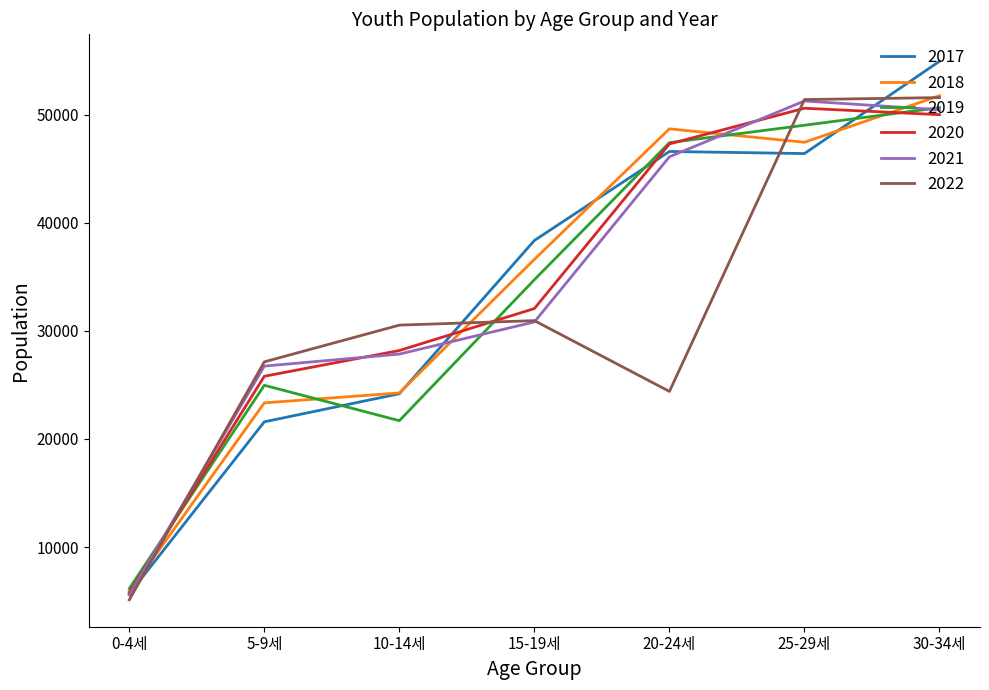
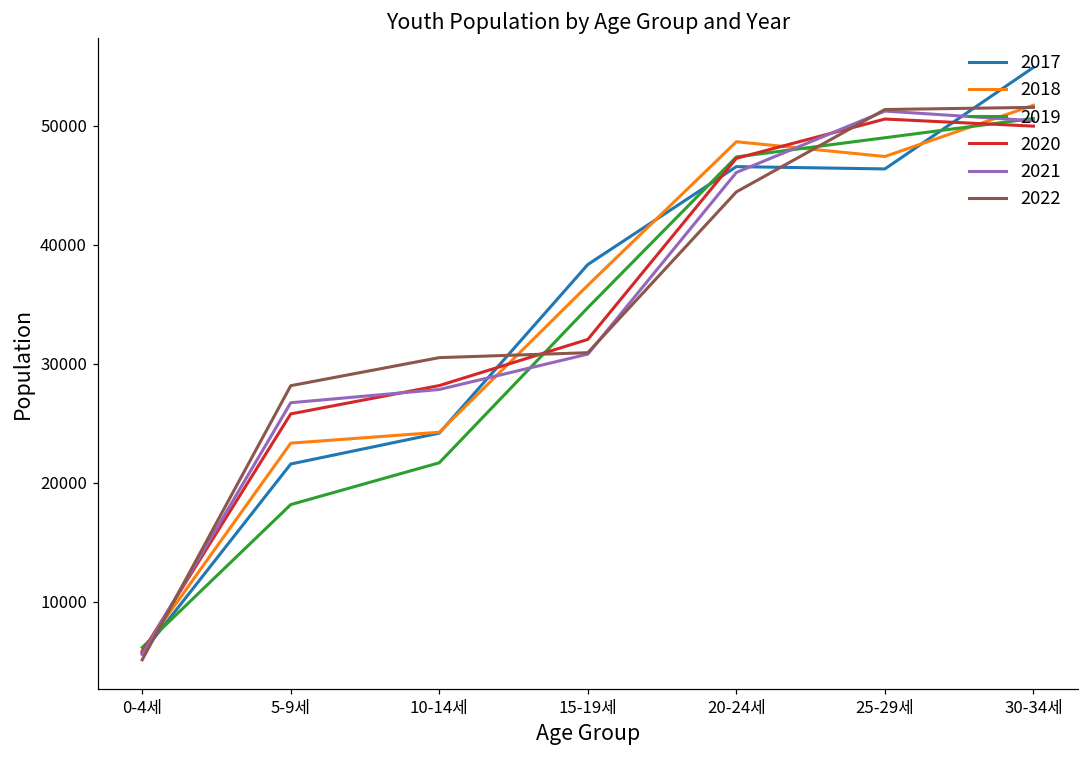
  {
    "2017": {
      "5-9세": 21600,
      "15-19세": 38400,
      "20-24세": 46600,
      "25-29세": 46400,
      "30-34세": 54900
    },
    "2018": {
      "5-9세": 23300,
      "15-19세": 36600,
      "20-24세": 48700,
      "25-29세": 47400
    },
    "2019": {
      "0-4세": 6200,
-     "5-9세": 25000,
+     "5-9세": 18200,
      "10-14세": 21700,
      "15-19세": 34700,
      "25-29세": 49000
    },
    "2020": {
      "5-9세": 25800,
      "10-14세": 28200,
      "15-19세": 32100,
      "25-29세": 50600,
      "30-34세": 50000
    },
    "2021": {
      "5-9세": 26700,
      "10-14세": 27800,
      "20-24세": 46100
    },
    "2022": {
      "0-4세": 5100,
-     "5-9세": 27100,
+     "5-9세": 28200,
      "10-14세": 30500,
-     "20-24세": 24400
+     "20-24세": 44500
    }
  }
